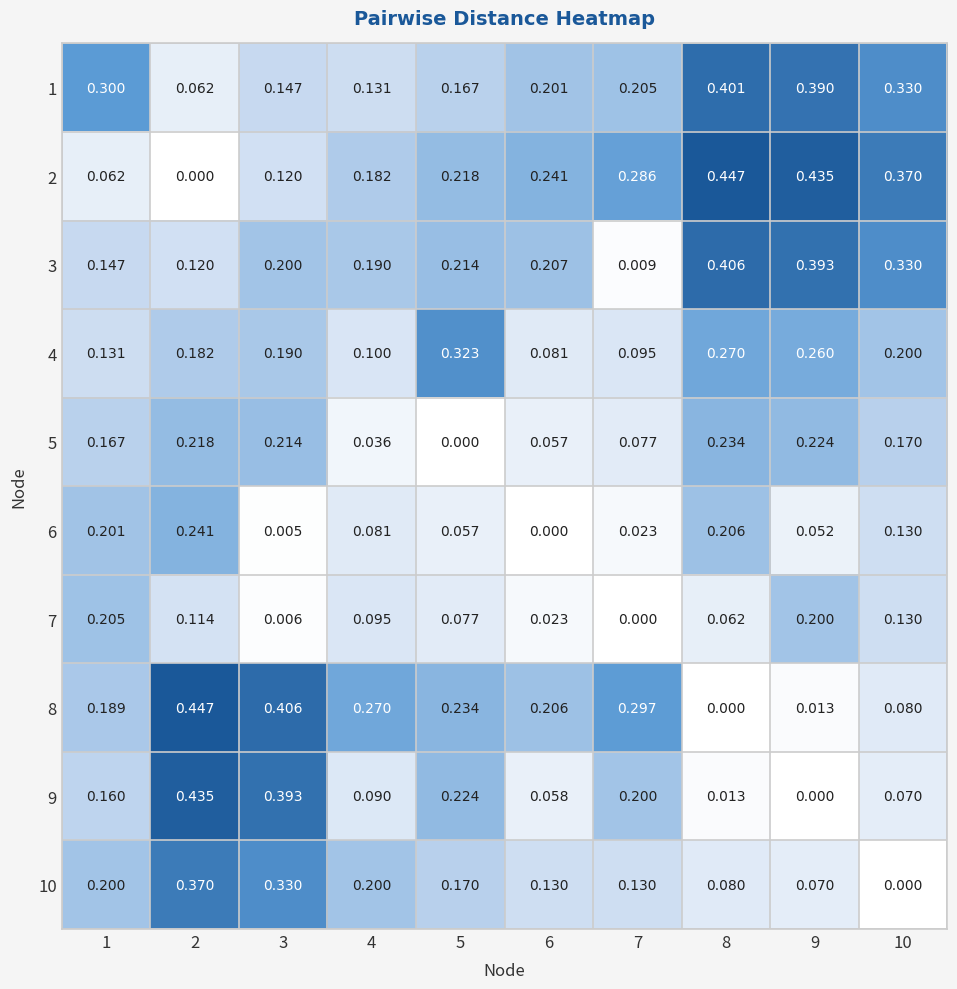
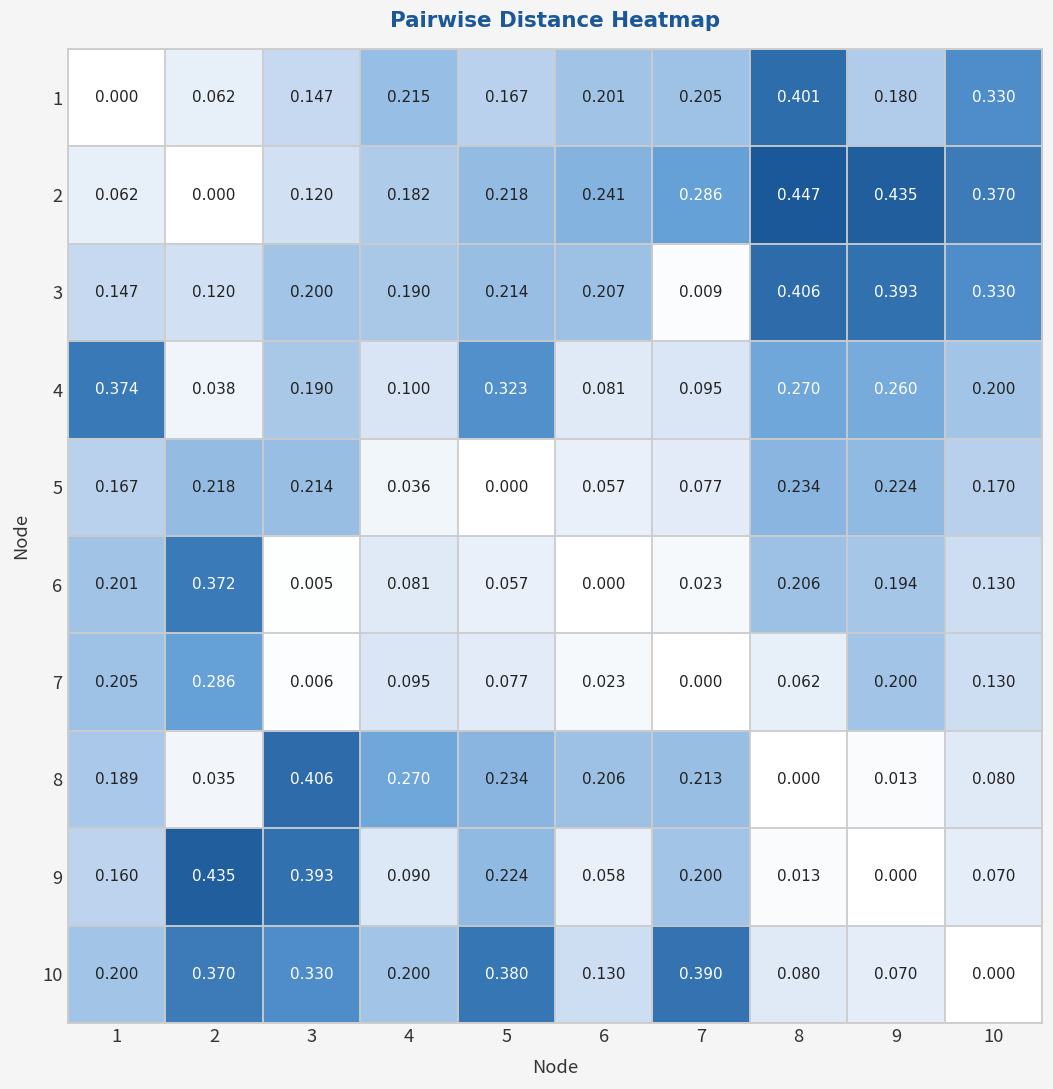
  {
    "1": {
-     "1": 0.300,
+     "1": 0.000,
      "2": 0.062,
      "3": 0.147,
-     "4": 0.131,
+     "4": 0.215,
      "5": 0.167,
      "6": 0.201,
      "7": 0.205,
      "8": 0.401,
-     "9": 0.390,
+     "9": 0.180,
      "10": 0.330
    },
    "2": {
      "1": 0.062,
      "2": 0.000,
      "3": 0.120,
      "4": 0.182,
      "5": 0.218,
      "6": 0.241,
      "7": 0.286,
      "8": 0.447,
      "9": 0.435,
      "10": 0.370
    },
    "3": {
      "1": 0.147,
      "2": 0.120,
      "3": 0.200,
      "4": 0.190,
      "5": 0.214,
      "6": 0.207,
      "7": 0.009,
      "8": 0.406,
      "9": 0.393,
      "10": 0.330
    },
    "4": {
-     "1": 0.131,
-     "2": 0.182,
+     "1": 0.374,
+     "2": 0.038,
      "3": 0.190,
      "4": 0.100,
      "5": 0.323,
      "6": 0.081,
      "7": 0.095,
      "8": 0.270,
      "9": 0.260,
      "10": 0.200
    },
    "5": {
      "1": 0.167,
      "2": 0.218,
      "3": 0.214,
      "4": 0.036,
      "5": 0.000,
      "6": 0.057,
      "7": 0.077,
      "8": 0.234,
      "9": 0.224,
      "10": 0.170
    },
    "6": {
      "1": 0.201,
-     "2": 0.241,
+     "2": 0.372,
      "3": 0.005,
      "4": 0.081,
      "5": 0.057,
      "6": 0.000,
      "7": 0.023,
      "8": 0.206,
-     "9": 0.052,
+     "9": 0.194,
      "10": 0.130
    },
    "7": {
      "1": 0.205,
-     "2": 0.114,
+     "2": 0.286,
      "3": 0.006,
      "4": 0.095,
      "5": 0.077,
      "6": 0.023,
      "7": 0.000,
      "8": 0.062,
      "9": 0.200,
      "10": 0.130
    },
    "8": {
      "1": 0.189,
-     "2": 0.447,
+     "2": 0.035,
      "3": 0.406,
      "4": 0.270,
      "5": 0.234,
      "6": 0.206,
-     "7": 0.297,
+     "7": 0.213,
      "8": 0.000,
      "9": 0.013,
      "10": 0.080
    },
    "9": {
      "1": 0.160,
      "2": 0.435,
      "3": 0.393,
      "4": 0.090,
      "5": 0.224,
      "6": 0.058,
      "7": 0.200,
      "8": 0.013,
      "9": 0.000,
      "10": 0.070
    },
    "10": {
      "1": 0.200,
      "2": 0.370,
      "3": 0.330,
      "4": 0.200,
-     "5": 0.170,
+     "5": 0.380,
      "6": 0.130,
-     "7": 0.130,
+     "7": 0.390,
      "8": 0.080,
      "9": 0.070,
      "10": 0.000
    }
  }
